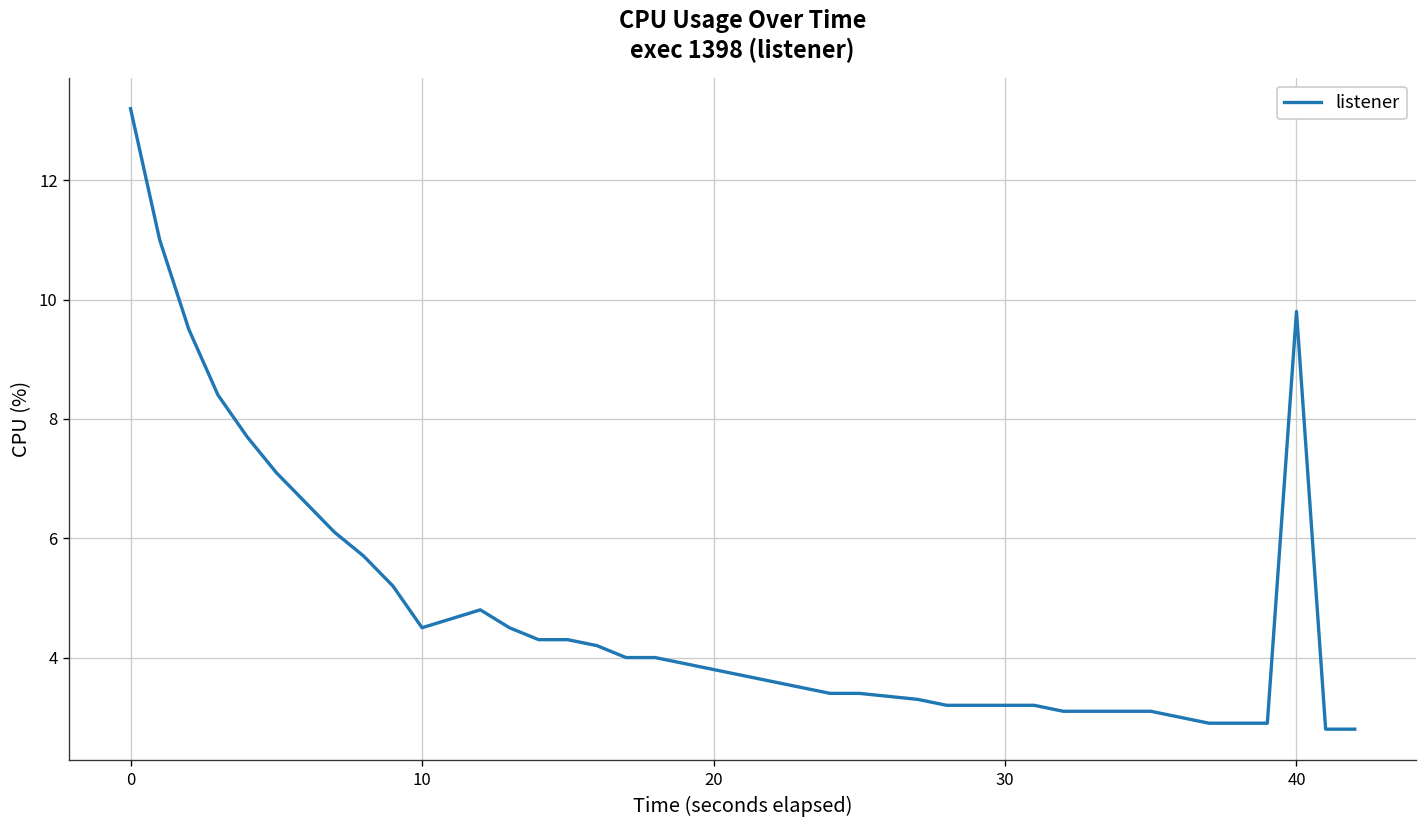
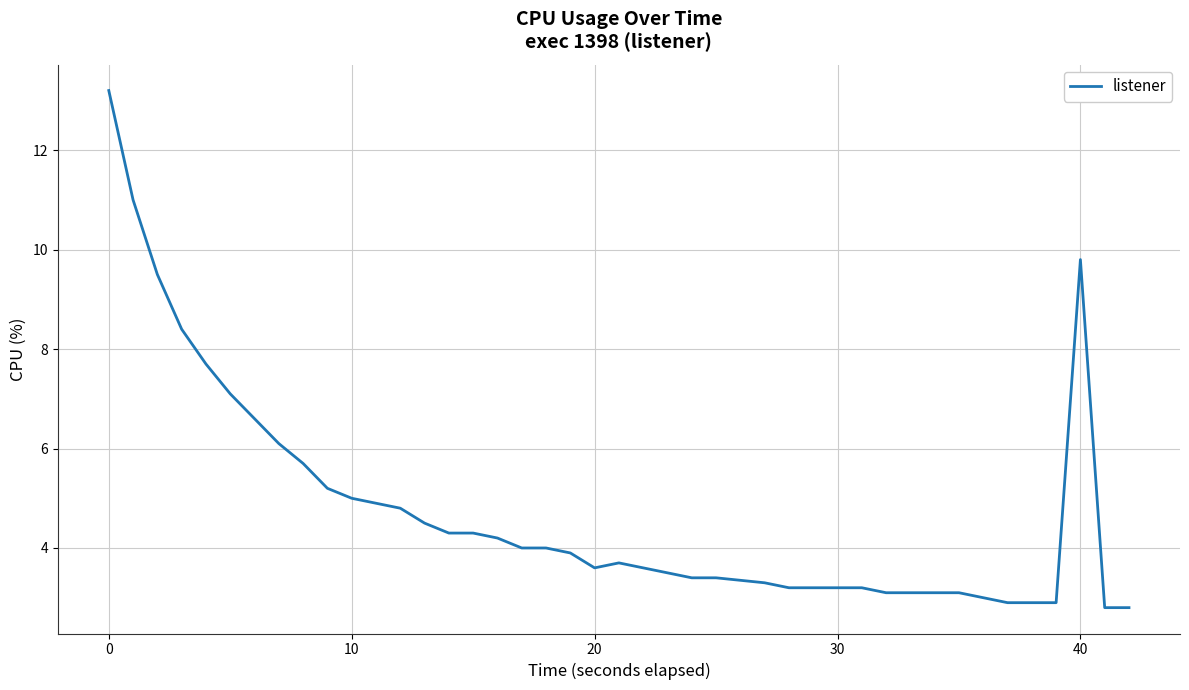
  {
    "0": 13.2,
-   "10": 4.5,
-   "20": 3.8,
+   "10": 5.0,
+   "20": 3.6,
    "30": 3.2,
    "40": 9.8
  }
